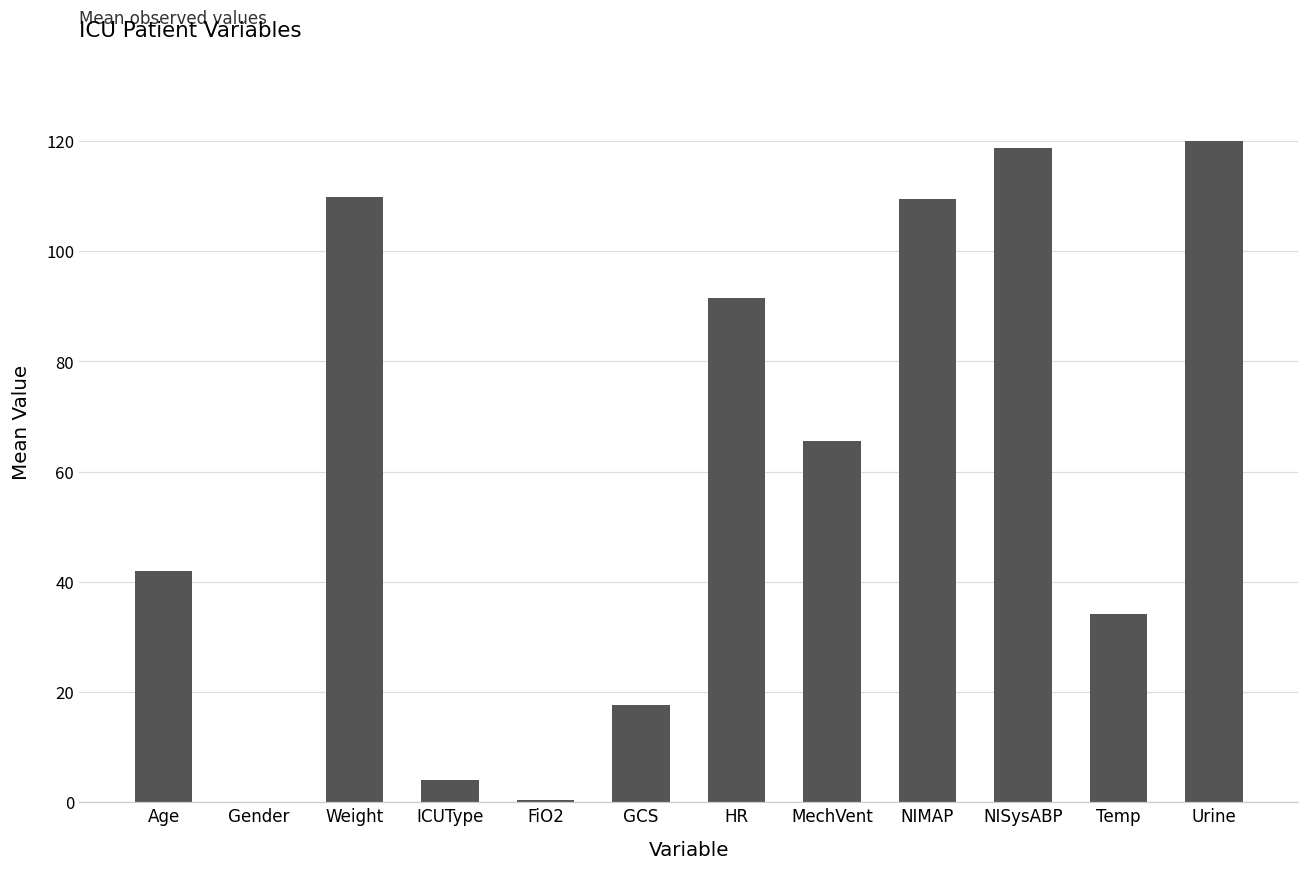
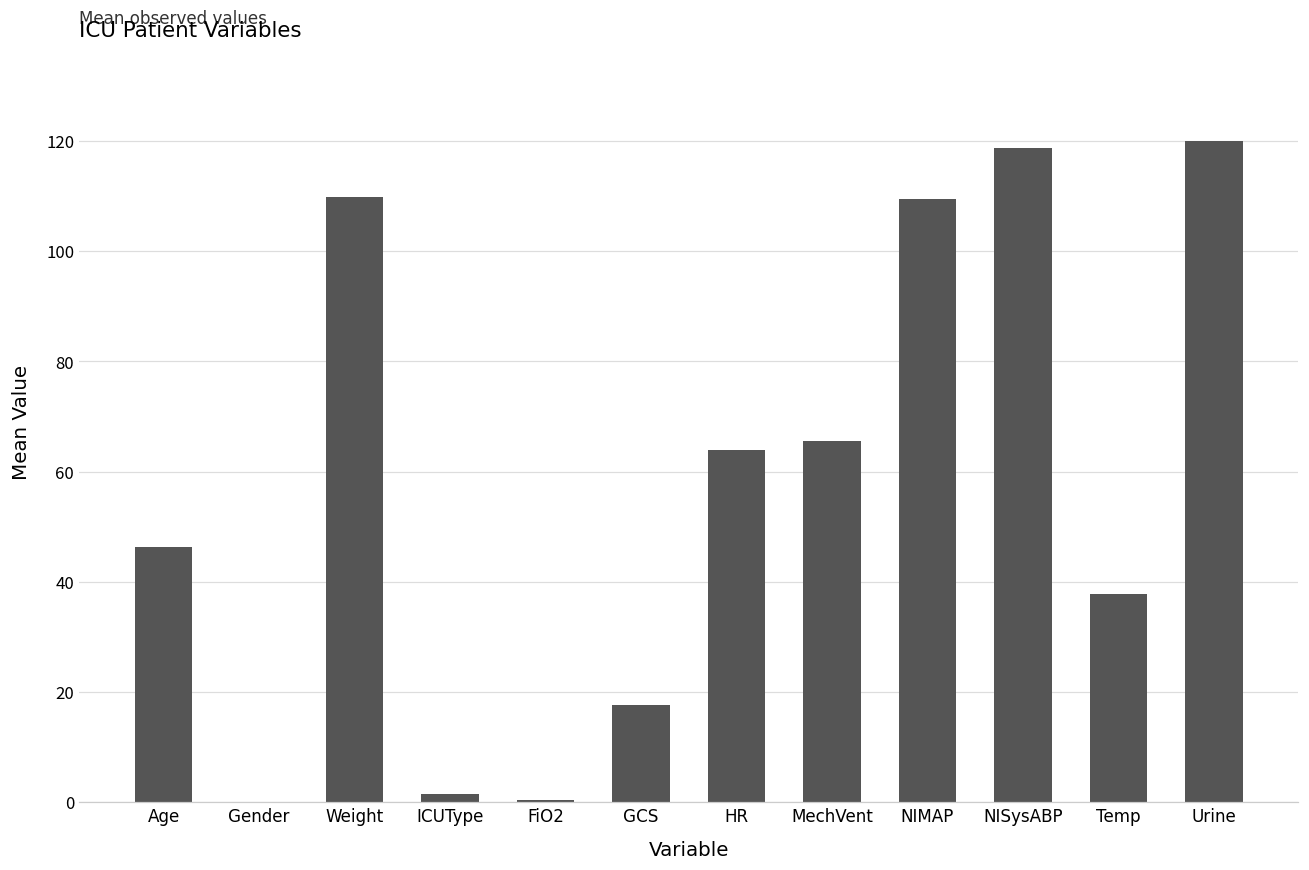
  {
-   "Age": 42,
+   "Age": 46,
    "Gender": 0,
    "Weight": 110,
-   "ICUType": 4,
+   "ICUType": 1,
    "GCS": 18,
-   "HR": 92,
+   "HR": 64,
    "MechVent": 66,
    "NIMAP": 109,
    "NISysABP": 119,
-   "Temp": 34,
+   "Temp": 38,
    "Urine": 120
  }
